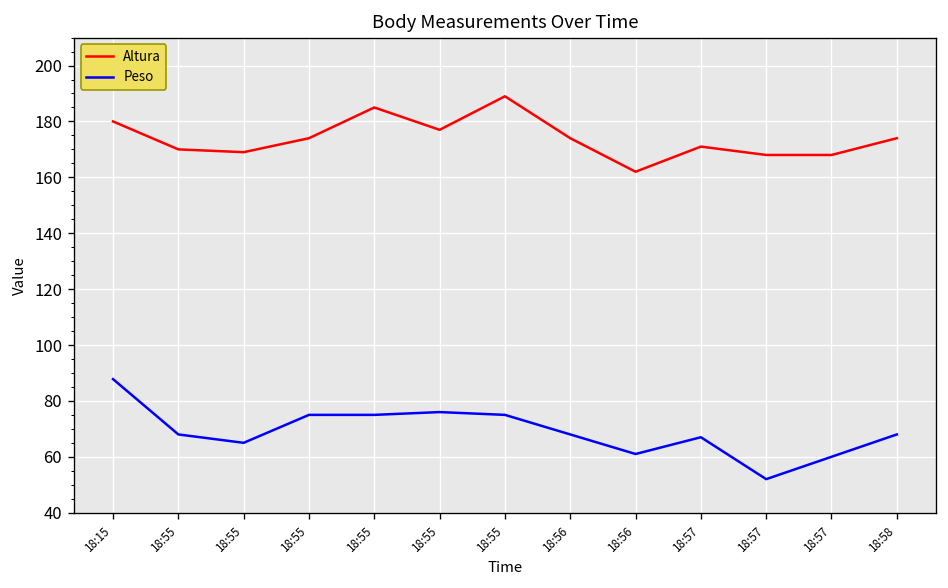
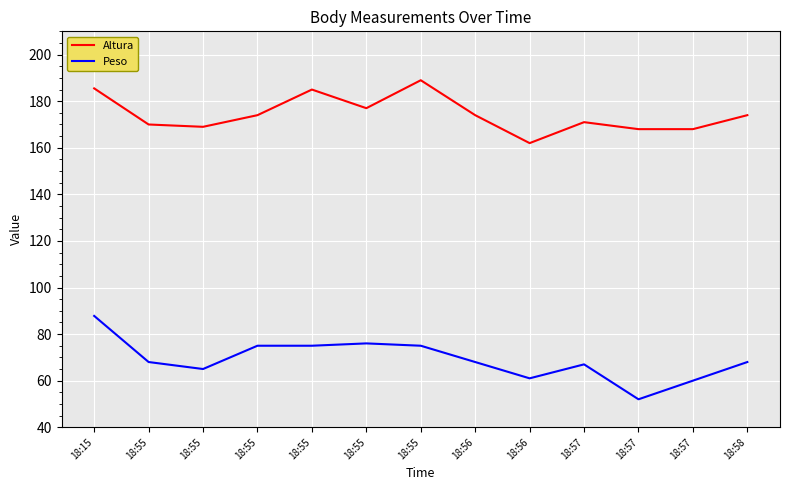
  {
    "Altura": {
-     "18:15": 180,
+     "18:15": 186,
      "18:58": 174
    },
    "Peso": {
      "18:15": 88,
      "18:58": 68
    }
  }
